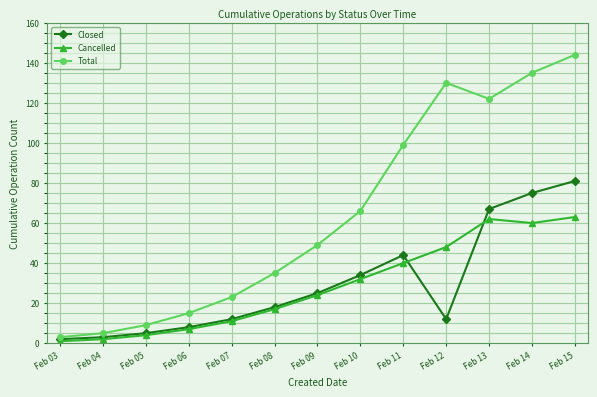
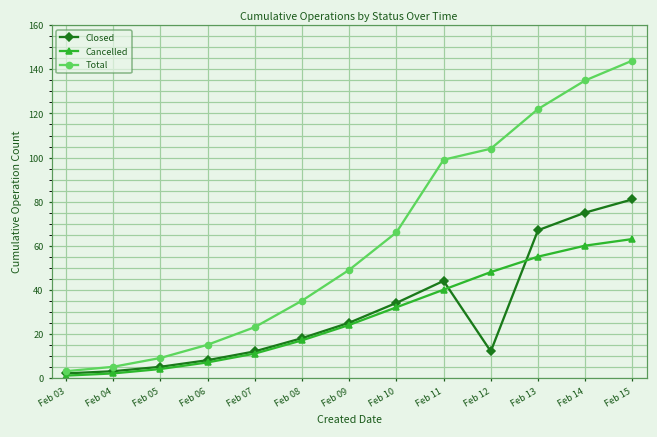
  {
    "Closed": {
      "Feb 10": 34,
      "Feb 11": 44,
      "Feb 12": 12,
      "Feb 13": 67,
      "Feb 14": 75,
      "Feb 15": 81
    },
    "Cancelled": {
      "Feb 10": 32,
      "Feb 11": 40,
      "Feb 12": 48,
-     "Feb 13": 62,
+     "Feb 13": 55,
      "Feb 14": 60,
      "Feb 15": 63
    },
    "Total": {
      "Feb 04": 5,
      "Feb 05": 9,
      "Feb 06": 15,
      "Feb 07": 23,
      "Feb 08": 35,
      "Feb 09": 49,
      "Feb 10": 66,
      "Feb 11": 99,
-     "Feb 12": 130,
+     "Feb 12": 104,
      "Feb 13": 122,
      "Feb 14": 135,
      "Feb 15": 144
    }
  }
